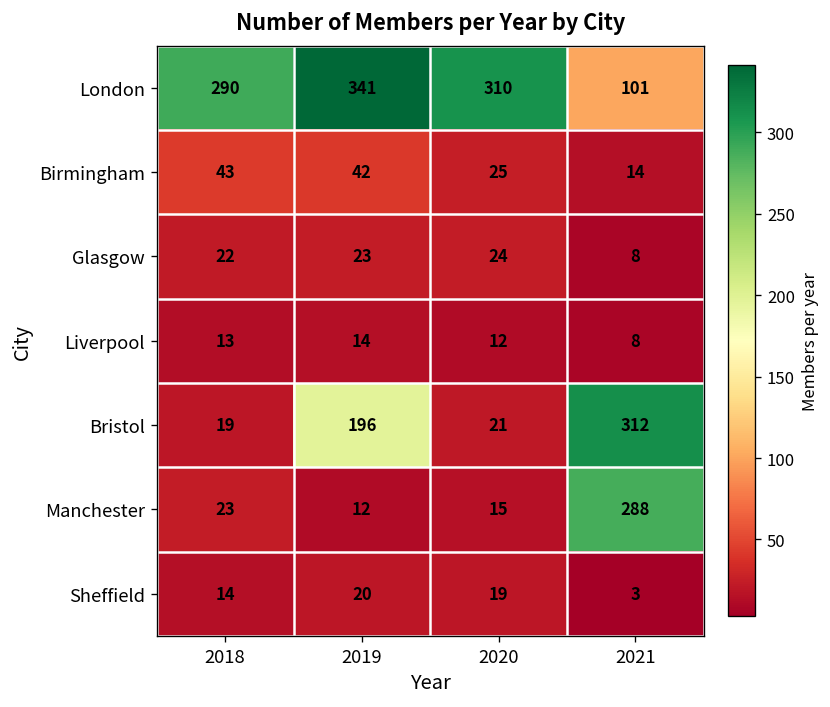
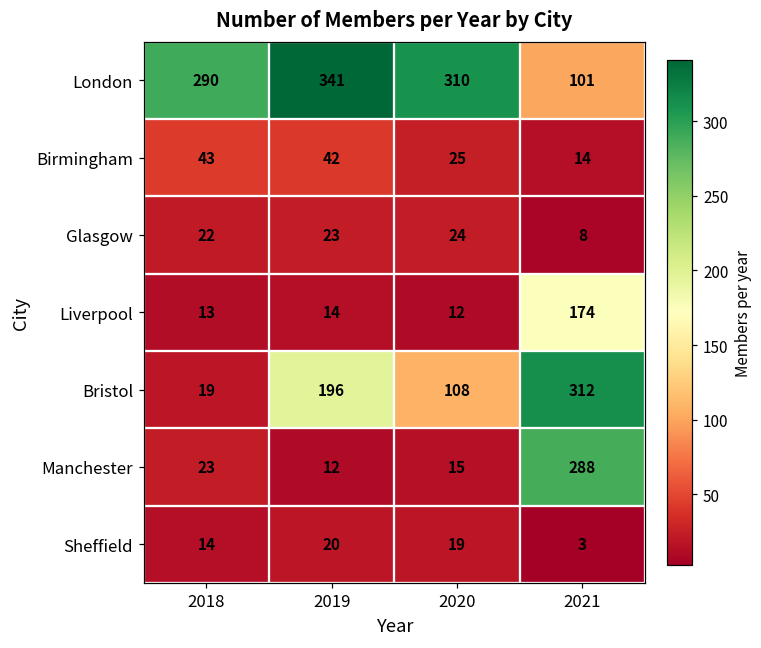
  {
    "London": {
      "2018": 290,
      "2019": 341,
      "2020": 310,
      "2021": 101
    },
    "Birmingham": {
      "2018": 43,
      "2019": 42,
      "2020": 25,
      "2021": 14
    },
    "Glasgow": {
      "2018": 22,
      "2019": 23,
      "2020": 24,
      "2021": 8
    },
    "Liverpool": {
      "2018": 13,
      "2019": 14,
      "2020": 12,
-     "2021": 8
+     "2021": 174
    },
    "Bristol": {
      "2018": 19,
      "2019": 196,
-     "2020": 21,
+     "2020": 108,
      "2021": 312
    },
    "Manchester": {
      "2018": 23,
      "2019": 12,
      "2020": 15,
      "2021": 288
    },
    "Sheffield": {
      "2018": 14,
      "2019": 20,
      "2020": 19,
      "2021": 3
    }
  }
